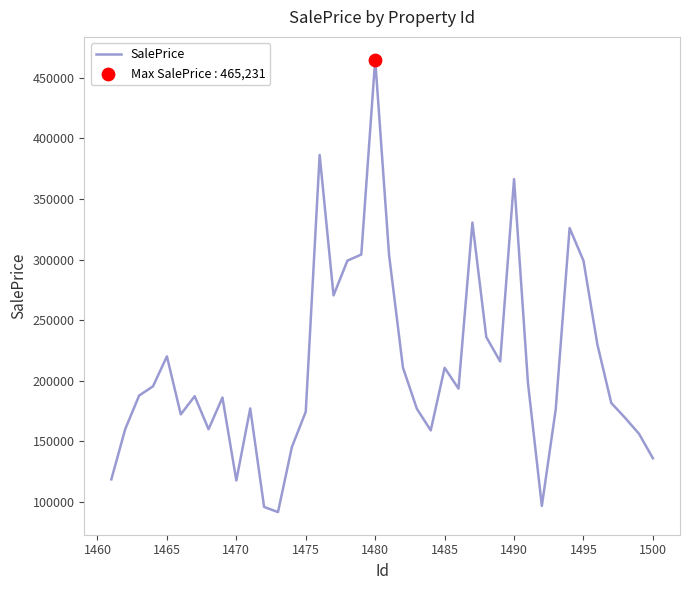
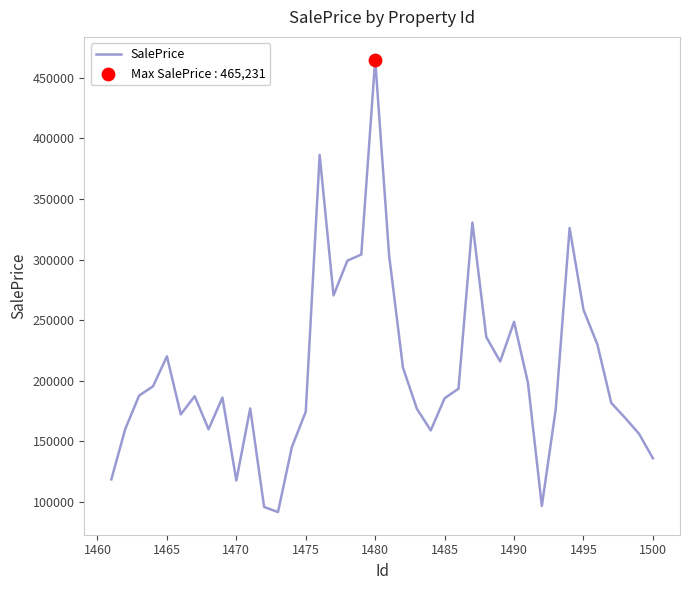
  {
    "SalePrice": {
      "1465": 220000,
      "1470": 117000,
      "1475": 174000,
-     "1485": 211000,
-     "1490": 366000,
-     "1495": 299000,
+     "1485": 185000,
+     "1490": 248000,
+     "1495": 258000,
      "1500": 136000
    }
  }
